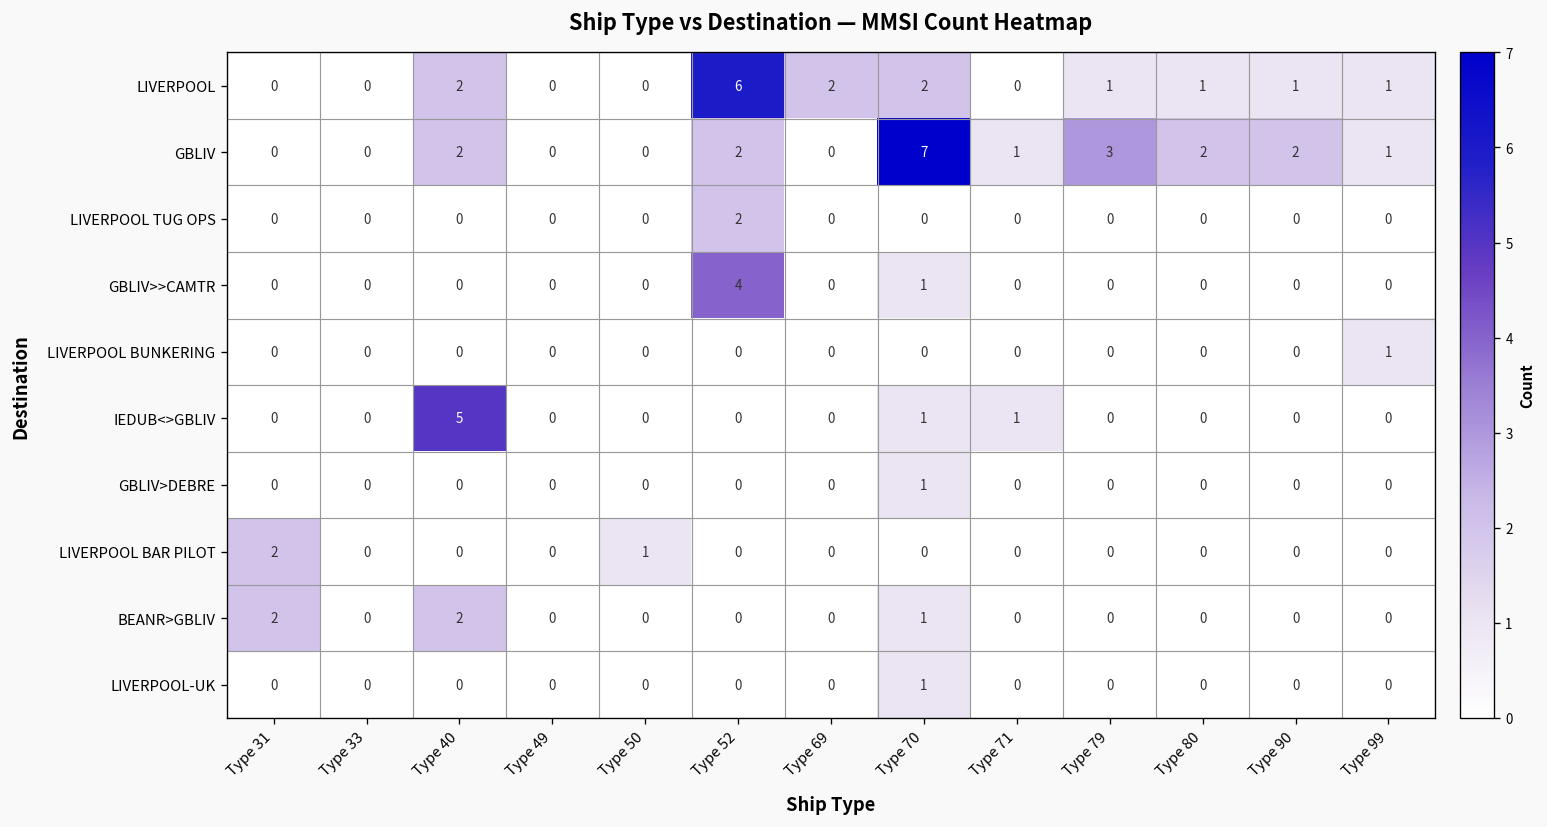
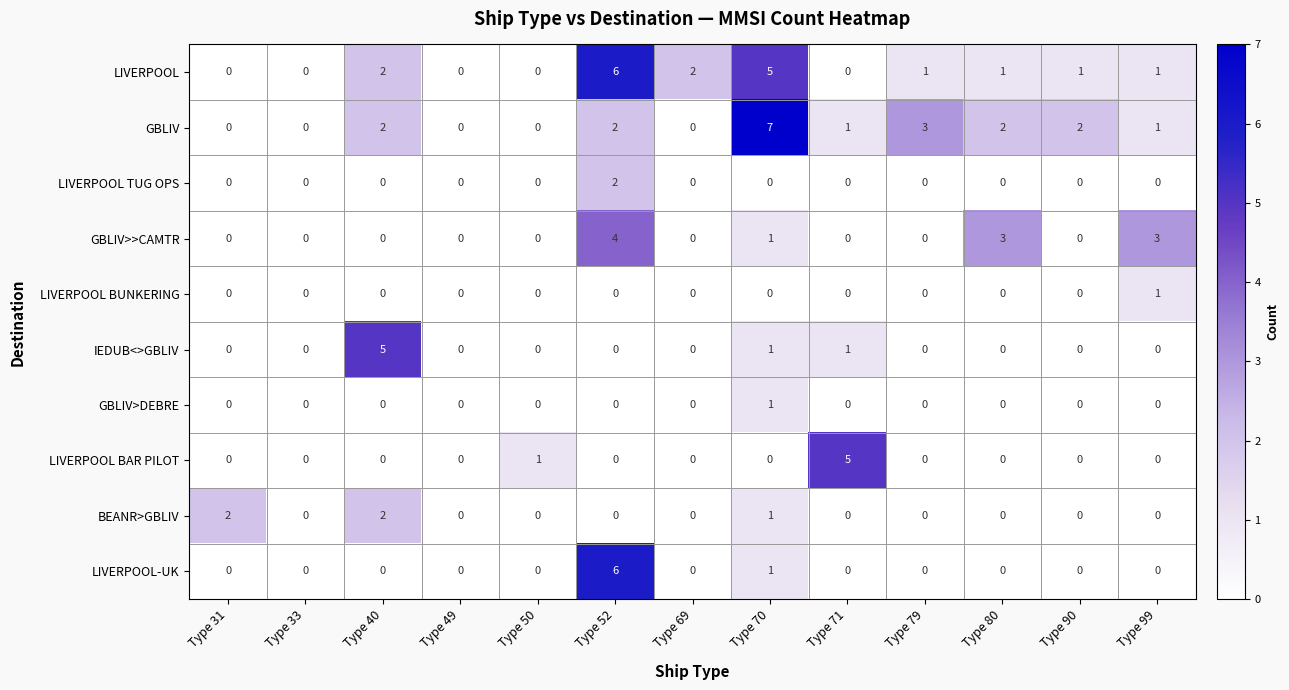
  {
    "LIVERPOOL": {
      "Type 31": 0,
      "Type 33": 0,
      "Type 40": 2,
      "Type 49": 0,
      "Type 50": 0,
      "Type 52": 6,
      "Type 69": 2,
-     "Type 70": 2,
+     "Type 70": 5,
      "Type 71": 0,
      "Type 79": 1,
      "Type 80": 1,
      "Type 90": 1,
      "Type 99": 1
    },
    "GBLIV": {
      "Type 31": 0,
      "Type 33": 0,
      "Type 40": 2,
      "Type 49": 0,
      "Type 50": 0,
      "Type 52": 2,
      "Type 69": 0,
      "Type 70": 7,
      "Type 71": 1,
      "Type 79": 3,
      "Type 80": 2,
      "Type 90": 2,
      "Type 99": 1
    },
    "LIVERPOOL TUG OPS": {
      "Type 31": 0,
      "Type 33": 0,
      "Type 40": 0,
      "Type 49": 0,
      "Type 50": 0,
      "Type 52": 2,
      "Type 69": 0,
      "Type 70": 0,
      "Type 71": 0,
      "Type 79": 0,
      "Type 80": 0,
      "Type 90": 0,
      "Type 99": 0
    },
    "GBLIV>>CAMTR": {
      "Type 31": 0,
      "Type 33": 0,
      "Type 40": 0,
      "Type 49": 0,
      "Type 50": 0,
      "Type 52": 4,
      "Type 69": 0,
      "Type 70": 1,
      "Type 71": 0,
      "Type 79": 0,
-     "Type 80": 0,
+     "Type 80": 3,
      "Type 90": 0,
-     "Type 99": 0
+     "Type 99": 3
    },
    "LIVERPOOL BUNKERING": {
      "Type 31": 0,
      "Type 33": 0,
      "Type 40": 0,
      "Type 49": 0,
      "Type 50": 0,
      "Type 52": 0,
      "Type 69": 0,
      "Type 70": 0,
      "Type 71": 0,
      "Type 79": 0,
      "Type 80": 0,
      "Type 90": 0,
      "Type 99": 1
    },
    "IEDUB<>GBLIV": {
      "Type 31": 0,
      "Type 33": 0,
      "Type 40": 5,
      "Type 49": 0,
      "Type 50": 0,
      "Type 52": 0,
      "Type 69": 0,
      "Type 70": 1,
      "Type 71": 1,
      "Type 79": 0,
      "Type 80": 0,
      "Type 90": 0,
      "Type 99": 0
    },
    "GBLIV>DEBRE": {
      "Type 31": 0,
      "Type 33": 0,
      "Type 40": 0,
      "Type 49": 0,
      "Type 50": 0,
      "Type 52": 0,
      "Type 69": 0,
      "Type 70": 1,
      "Type 71": 0,
      "Type 79": 0,
      "Type 80": 0,
      "Type 90": 0,
      "Type 99": 0
    },
    "LIVERPOOL BAR PILOT": {
-     "Type 31": 2,
+     "Type 31": 0,
      "Type 33": 0,
      "Type 40": 0,
      "Type 49": 0,
      "Type 50": 1,
      "Type 52": 0,
      "Type 69": 0,
      "Type 70": 0,
-     "Type 71": 0,
+     "Type 71": 5,
      "Type 79": 0,
      "Type 80": 0,
      "Type 90": 0,
      "Type 99": 0
    },
    "BEANR>GBLIV": {
      "Type 31": 2,
      "Type 33": 0,
      "Type 40": 2,
      "Type 49": 0,
      "Type 50": 0,
      "Type 52": 0,
      "Type 69": 0,
      "Type 70": 1,
      "Type 71": 0,
      "Type 79": 0,
      "Type 80": 0,
      "Type 90": 0,
      "Type 99": 0
    },
    "LIVERPOOL-UK": {
      "Type 31": 0,
      "Type 33": 0,
      "Type 40": 0,
      "Type 49": 0,
      "Type 50": 0,
-     "Type 52": 0,
+     "Type 52": 6,
      "Type 69": 0,
      "Type 70": 1,
      "Type 71": 0,
      "Type 79": 0,
      "Type 80": 0,
      "Type 90": 0,
      "Type 99": 0
    }
  }
